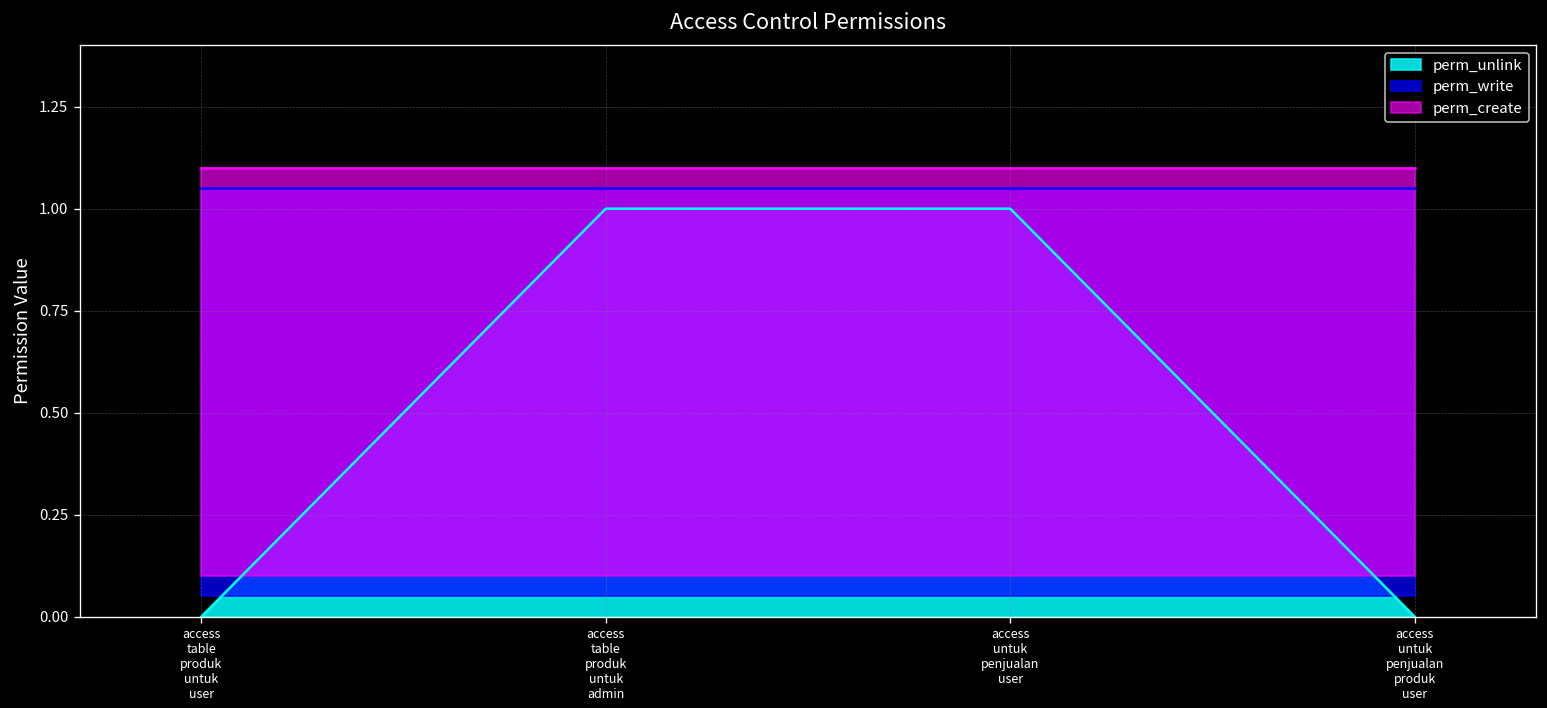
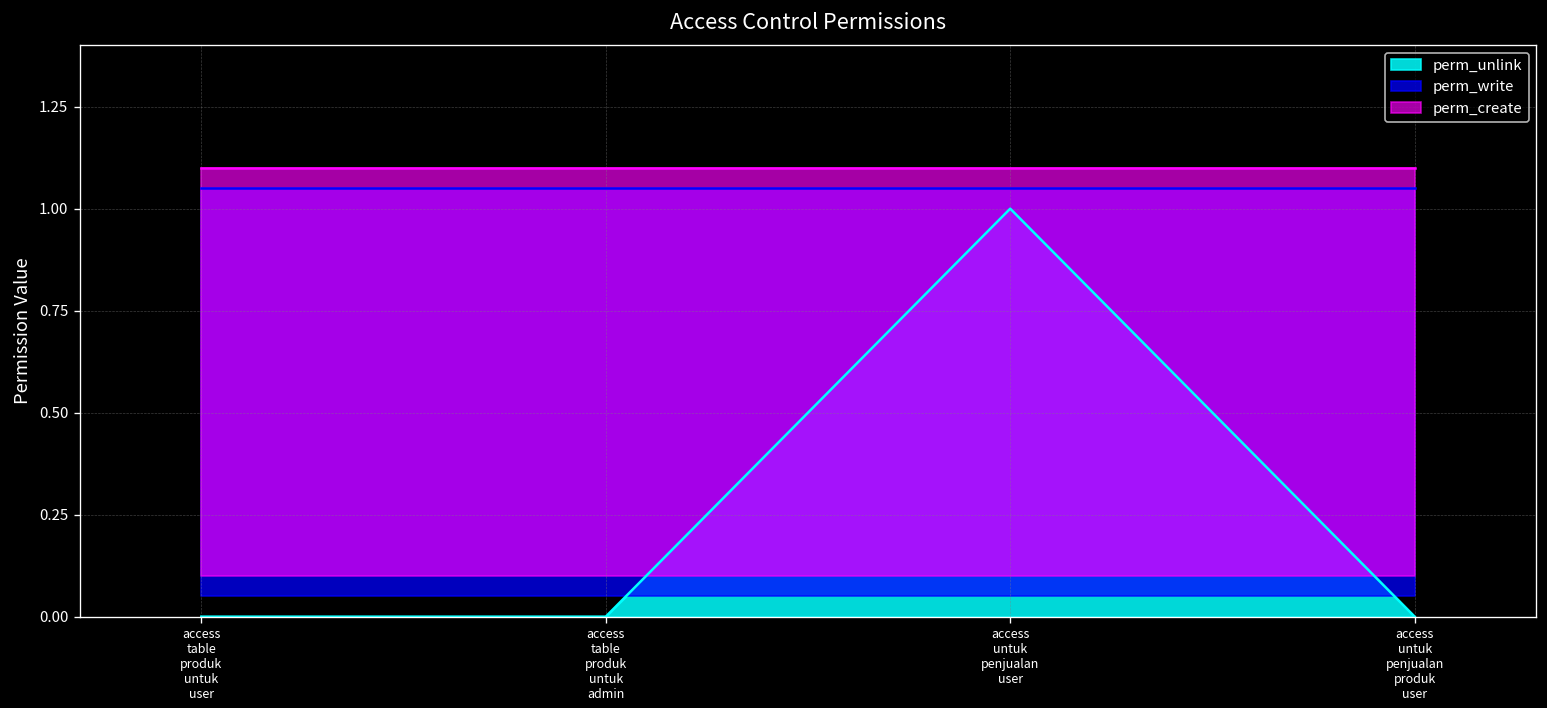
  {
    "perm_unlink": {
      "access table produk untuk user": 0,
-     "access table produk untuk admin": 1,
+     "access table produk untuk admin": 0,
      "access untuk penjualan user": 1,
      "access untuk penjualan produk user": 0
    },
    "perm_write": {
      "access table produk untuk user": 1.05,
      "access table produk untuk admin": 1.05,
      "access untuk penjualan user": 1.05,
      "access untuk penjualan produk user": 1.05
    },
    "perm_create": {
      "access table produk untuk user": 1.10,
      "access table produk untuk admin": 1.10,
      "access untuk penjualan user": 1.10,
      "access untuk penjualan produk user": 1.10
    }
  }
